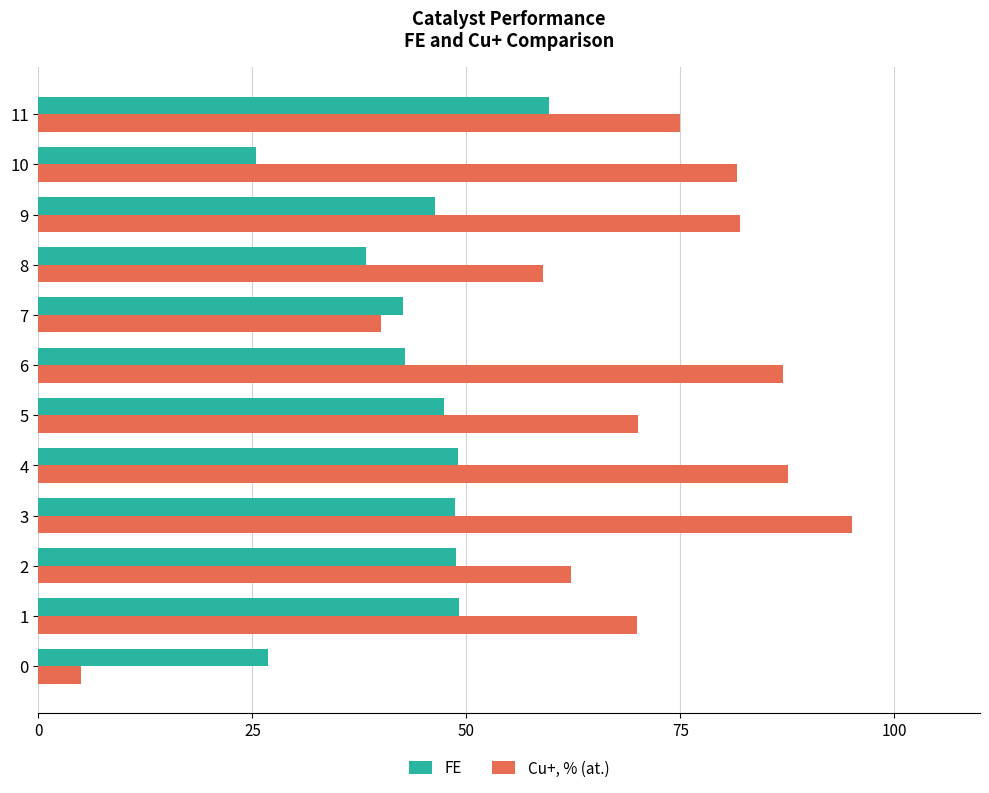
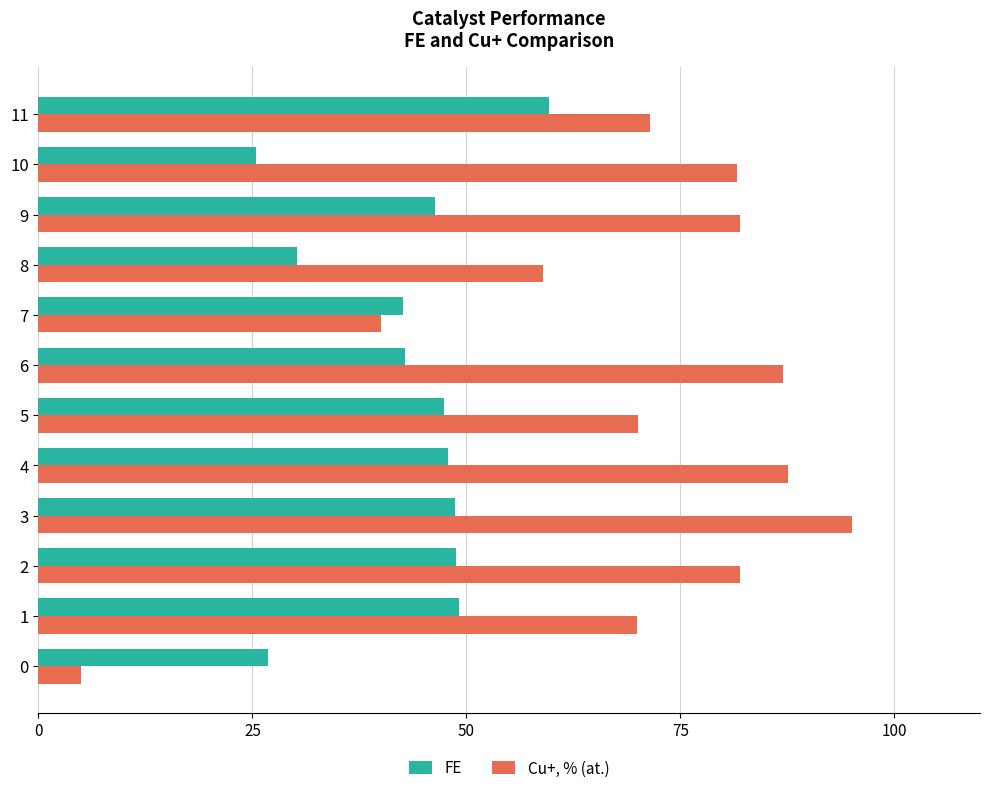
  {
    "FE": {
      "11": 60,
      "10": 25,
      "9": 46,
-     "8": 38,
+     "8": 30,
      "7": 43,
      "6": 43,
      "5": 47,
-     "4": 49,
+     "4": 48,
      "3": 49,
      "2": 49,
      "1": 49,
      "0": 27
    },
    "Cu+, % (at.)": {
-     "11": 75,
+     "11": 72,
      "10": 82,
      "9": 82,
      "8": 59,
      "7": 40,
      "6": 87,
      "5": 70,
      "4": 88,
      "3": 95,
-     "2": 62,
+     "2": 82,
      "1": 70,
      "0": 5
    }
  }
